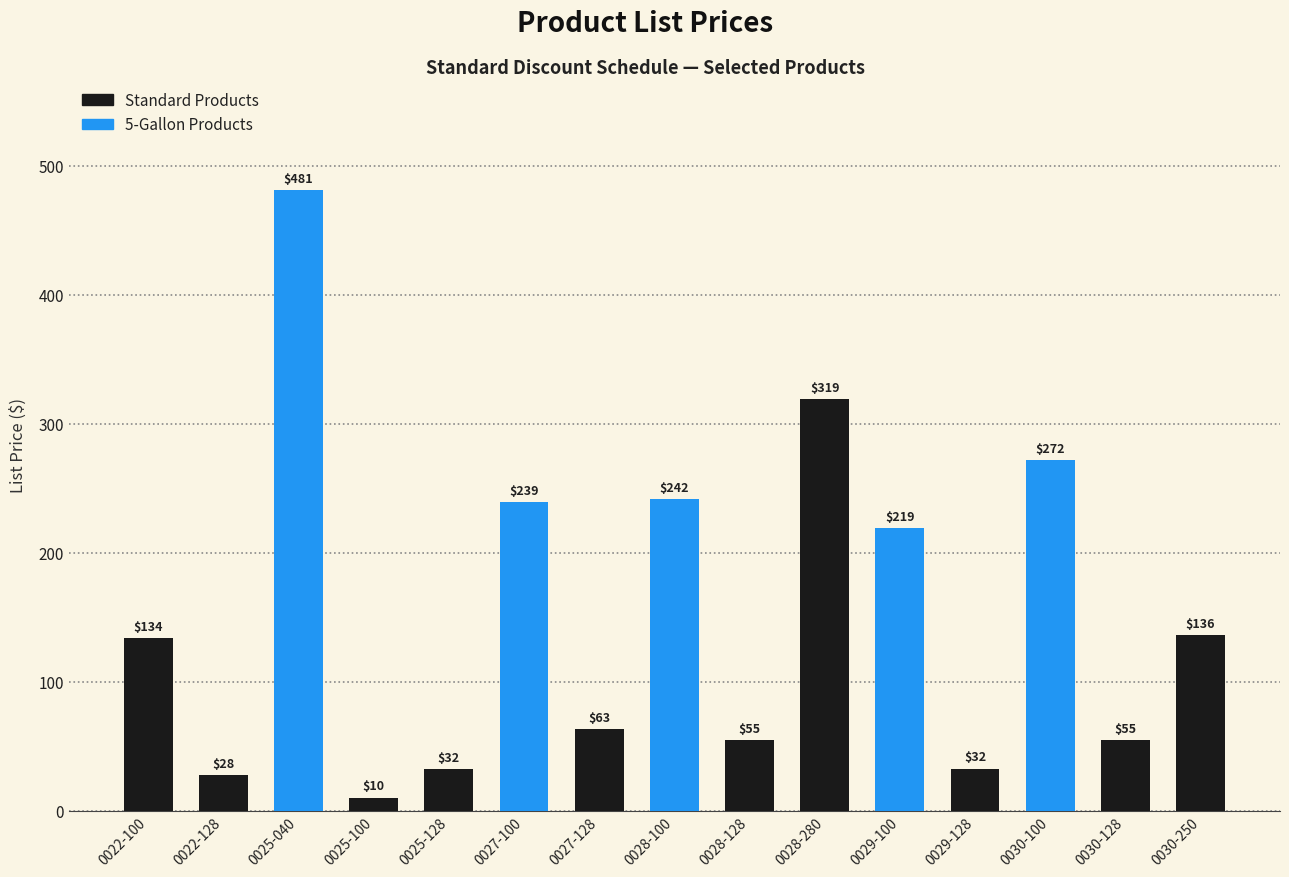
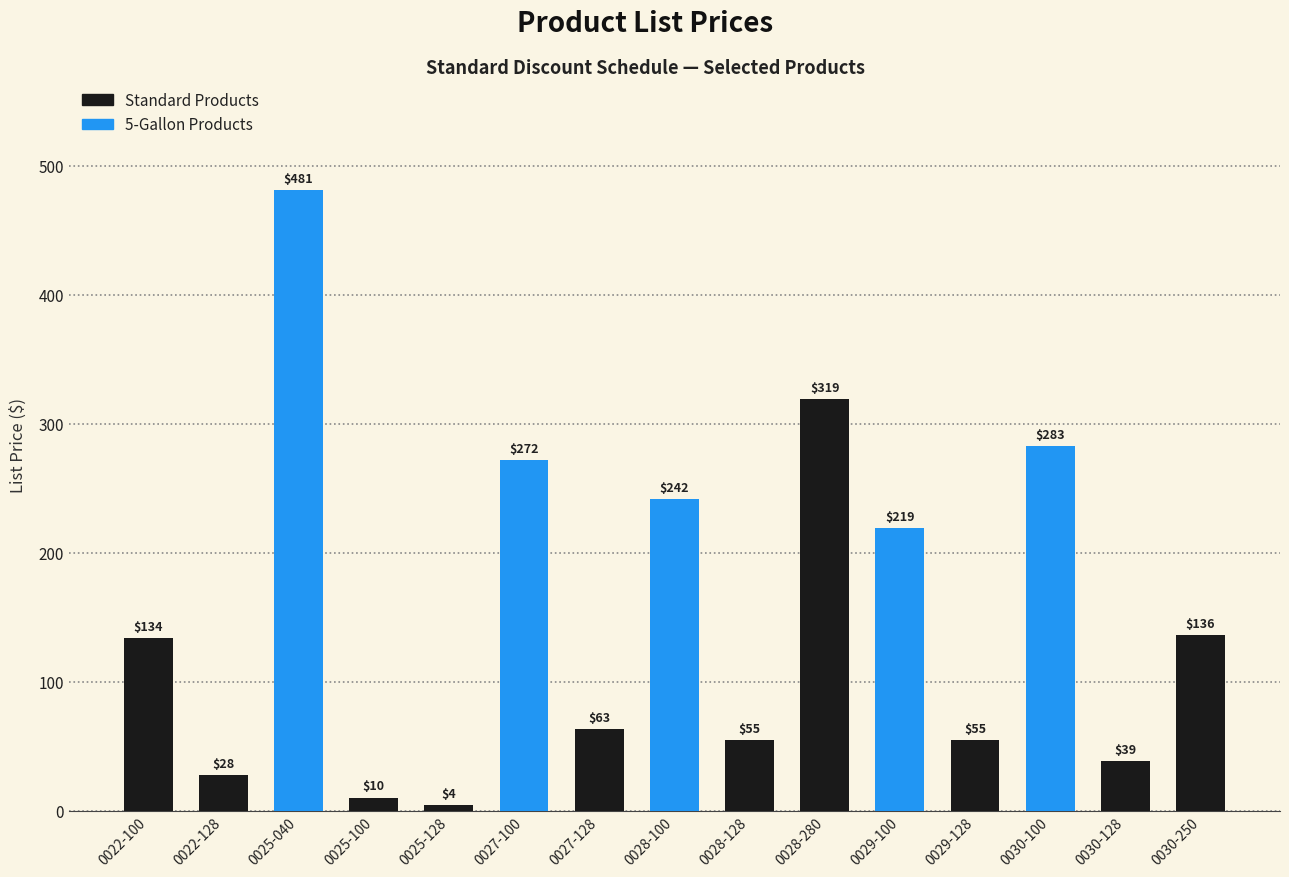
  {
    "0022-100": "$134",
    "0022-128": "$28",
    "0025-040": "$481",
    "0025-100": "$10",
-   "0025-128": "$32",
-   "0027-100": "$239",
+   "0025-128": "$4",
+   "0027-100": "$272",
    "0027-128": "$63",
    "0028-100": "$242",
    "0028-128": "$55",
    "0028-280": "$319",
    "0029-100": "$219",
-   "0029-128": "$32",
-   "0030-100": "$272",
-   "0030-128": "$55",
+   "0029-128": "$55",
+   "0030-100": "$283",
+   "0030-128": "$39",
    "0030-250": "$136"
  }
